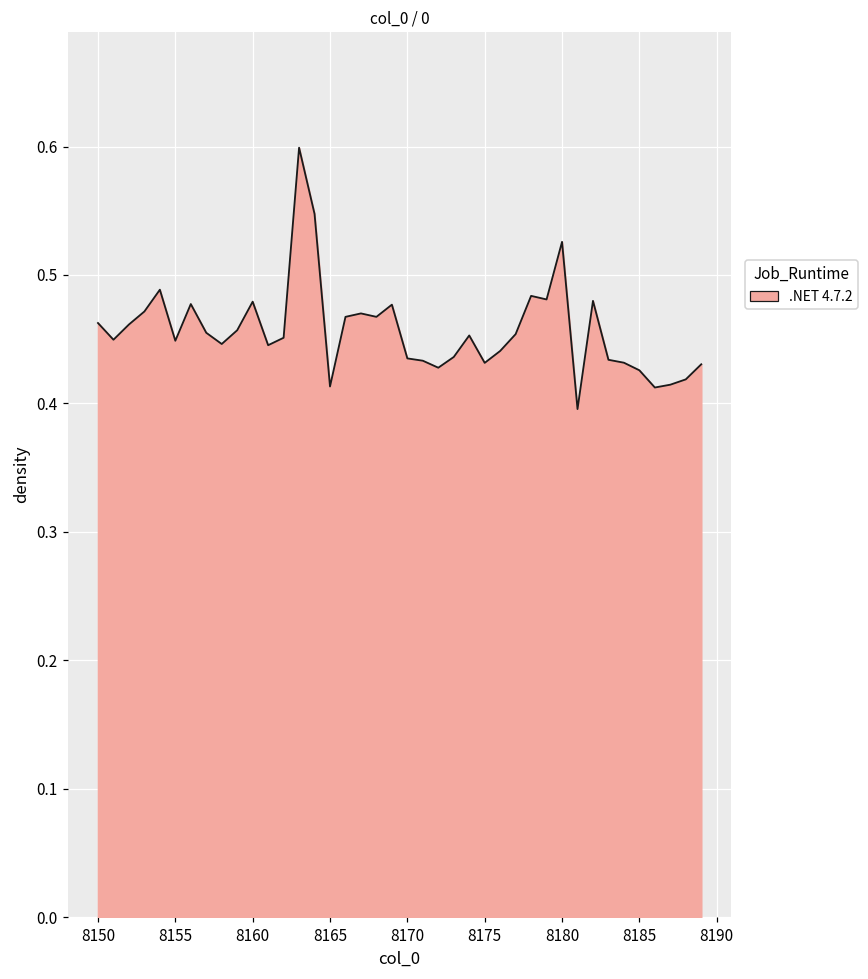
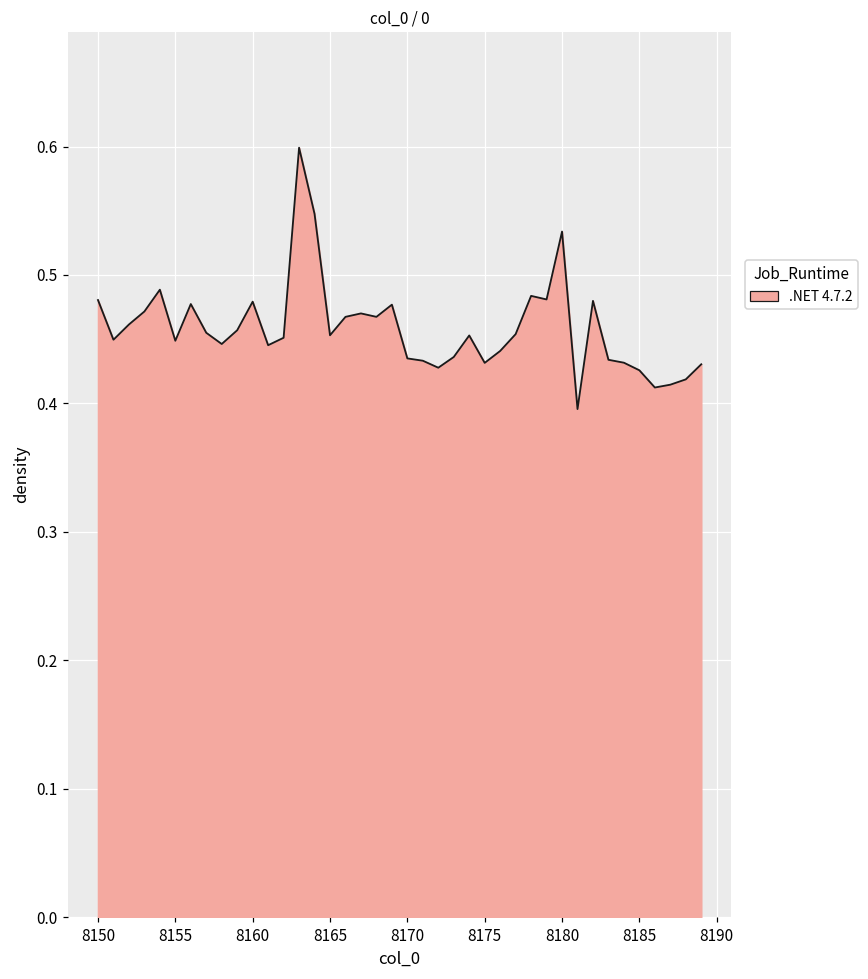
  {
-   "8150": 0.463,
+   "8150": 0.481,
    "8155": 0.449,
    "8160": 0.479,
-   "8165": 0.413,
+   "8165": 0.453,
    "8170": 0.435,
    "8175": 0.432,
-   "8180": 0.526,
+   "8180": 0.534,
    "8185": 0.426
  }
